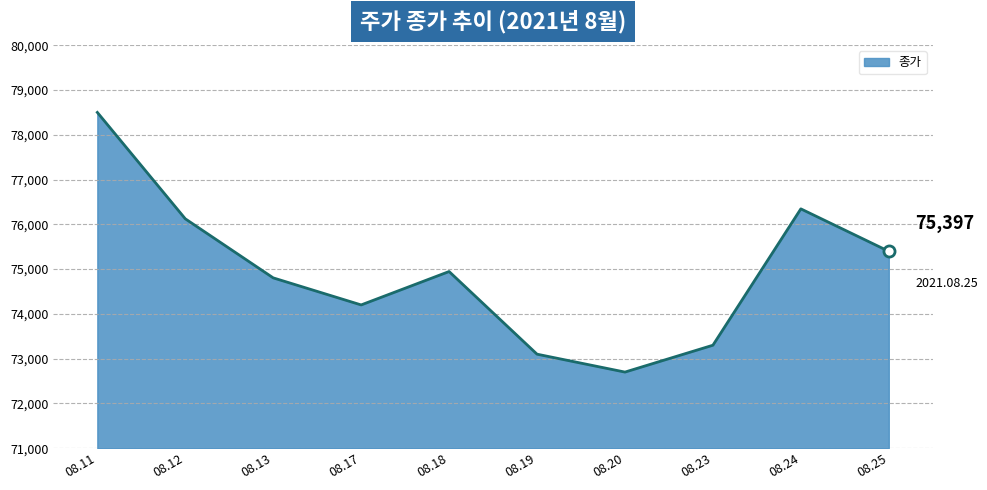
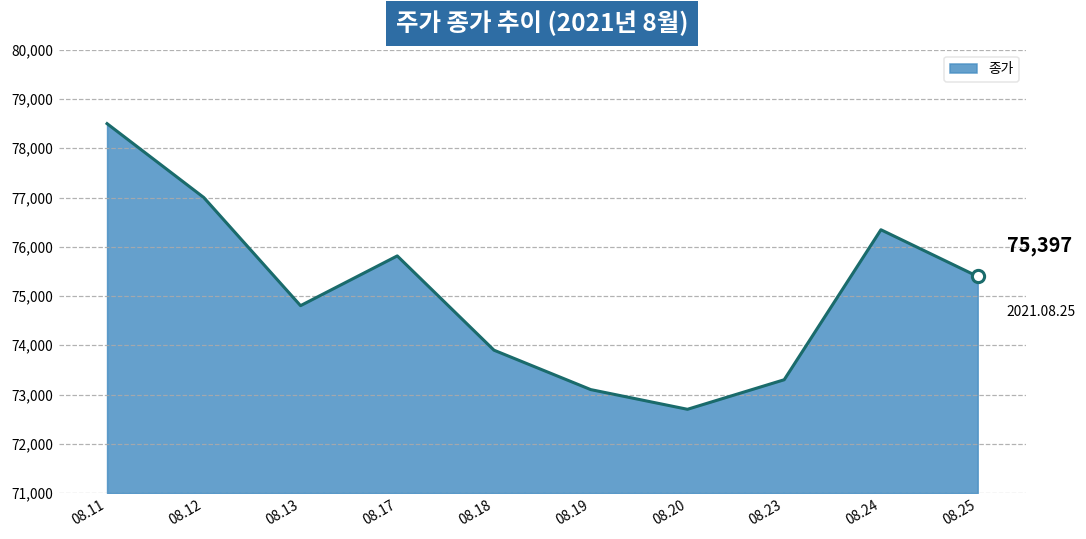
  {
    "종가": {
      "08.11": "78,500",
-     "08.12": "76,100",
+     "08.12": "77,000",
      "08.13": "74,800",
-     "08.17": "74,200",
-     "08.18": "74,900",
+     "08.17": "75,800",
+     "08.18": "73,900",
      "08.19": "73,100",
      "08.20": "72,700",
      "08.23": "73,300",
      "08.24": "76,300"
    }
  }
